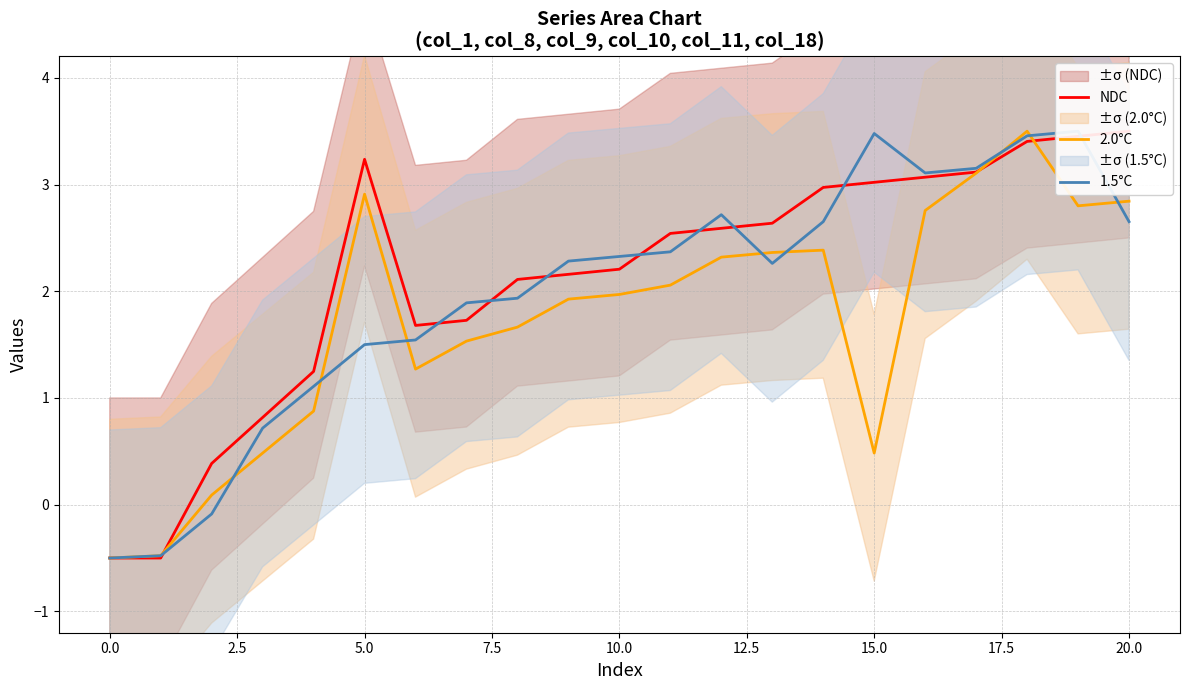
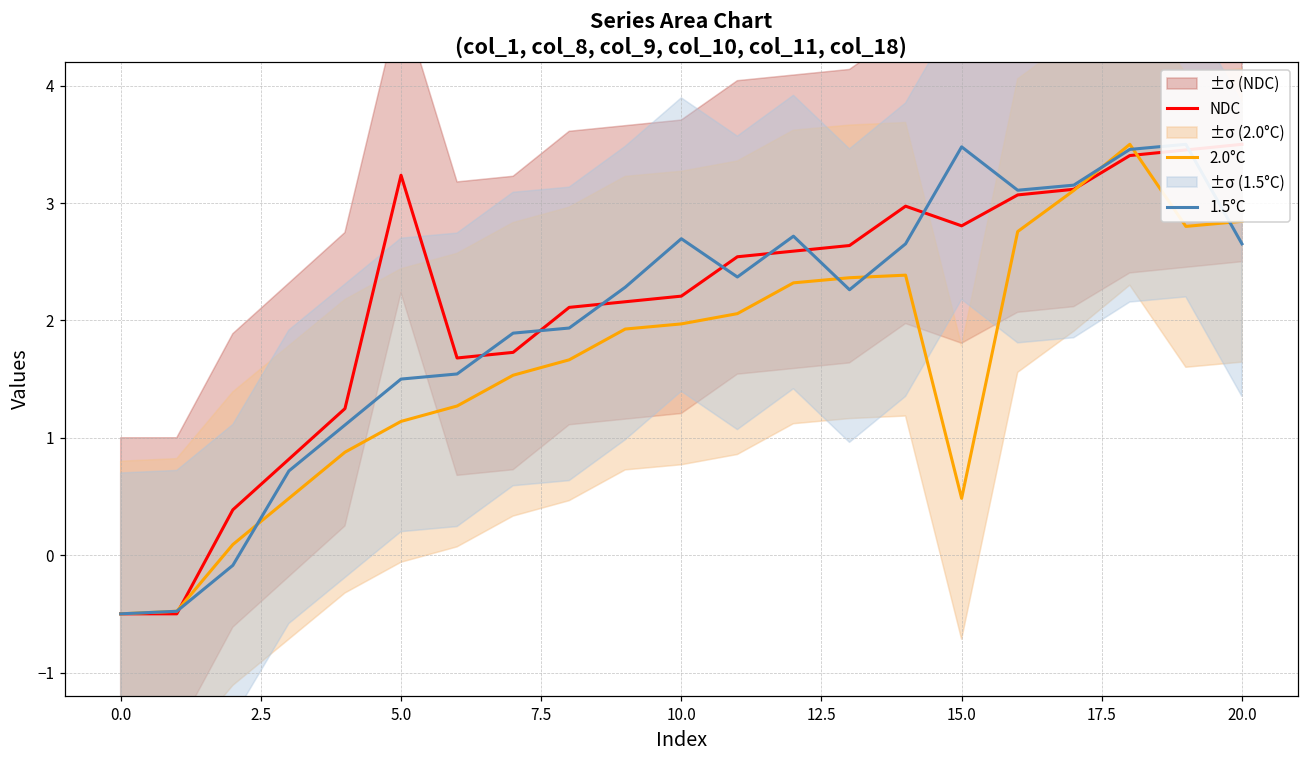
  {
    "NDC": {
      "5.0": 3.24,
      "10.0": 2.21,
-     "15.0": 3.02
+     "15.0": 2.81
    },
    "2.0°C": {
-     "5.0": 2.91,
+     "5.0": 1.14,
      "10.0": 1.97,
      "15.0": 0.48,
      "20.0": 2.84
    },
    "1.5°C": {
      "5.0": 1.50,
-     "10.0": 2.33,
+     "10.0": 2.70,
      "15.0": 3.48,
      "20.0": 2.65
    }
  }
